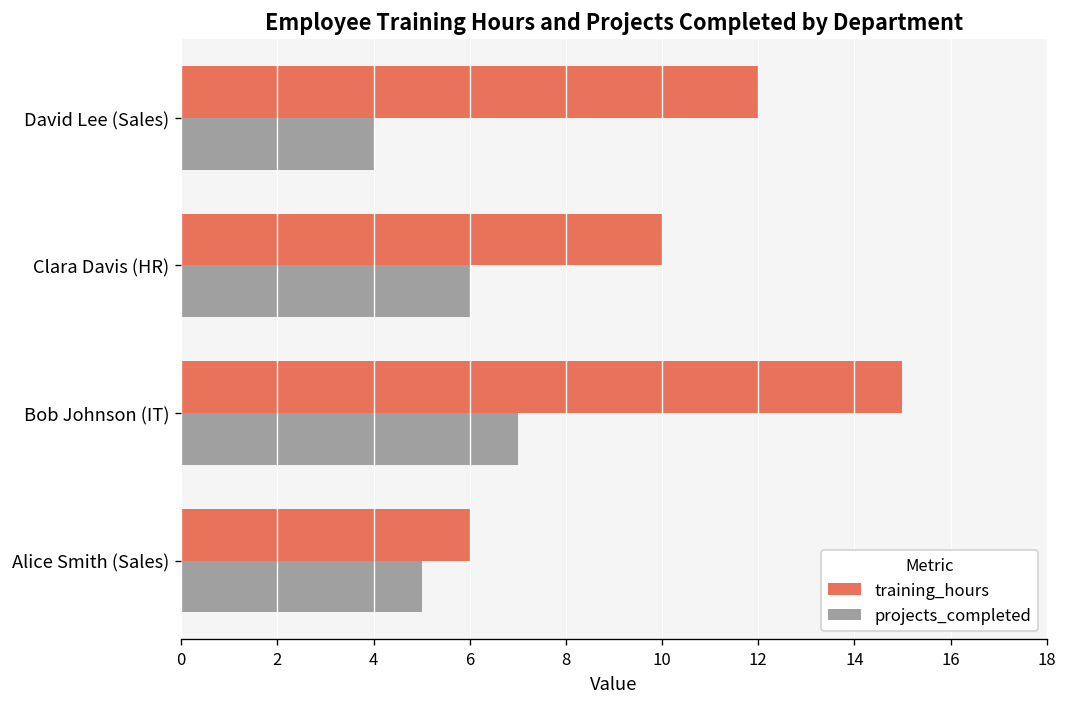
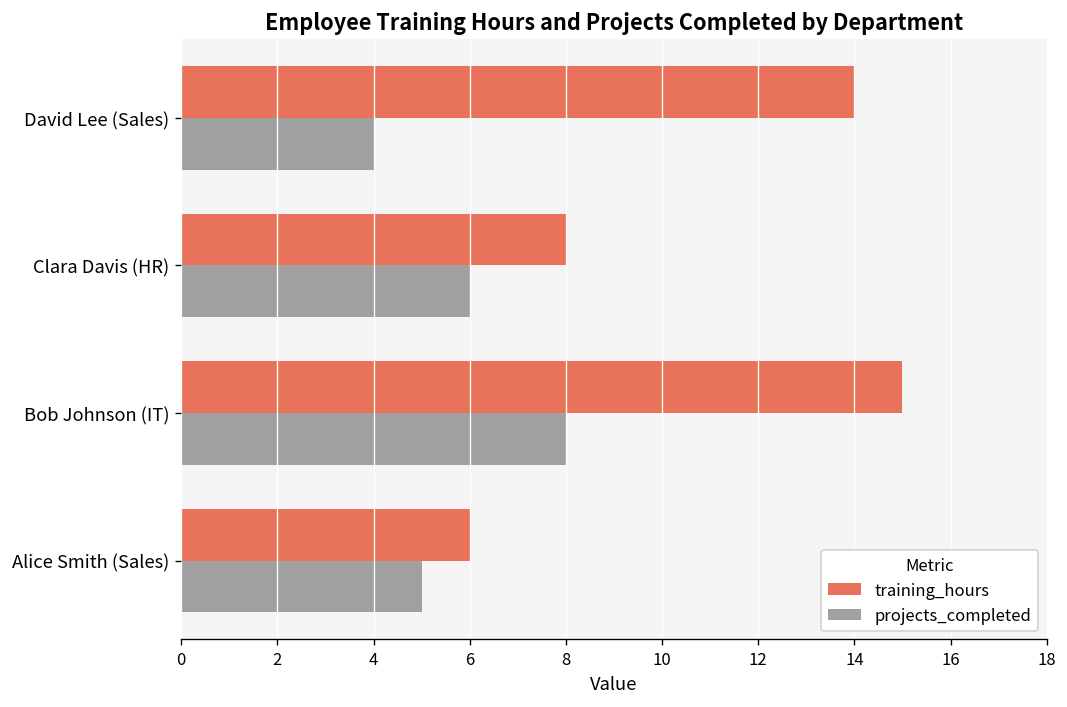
  {
    "training_hours": {
-     "David Lee (Sales)": 12,
-     "Clara Davis (HR)": 10,
+     "David Lee (Sales)": 14,
+     "Clara Davis (HR)": 8,
      "Bob Johnson (IT)": 15,
      "Alice Smith (Sales)": 6
    },
    "projects_completed": {
      "David Lee (Sales)": 4,
      "Clara Davis (HR)": 6,
-     "Bob Johnson (IT)": 7,
+     "Bob Johnson (IT)": 8,
      "Alice Smith (Sales)": 5
    }
  }
